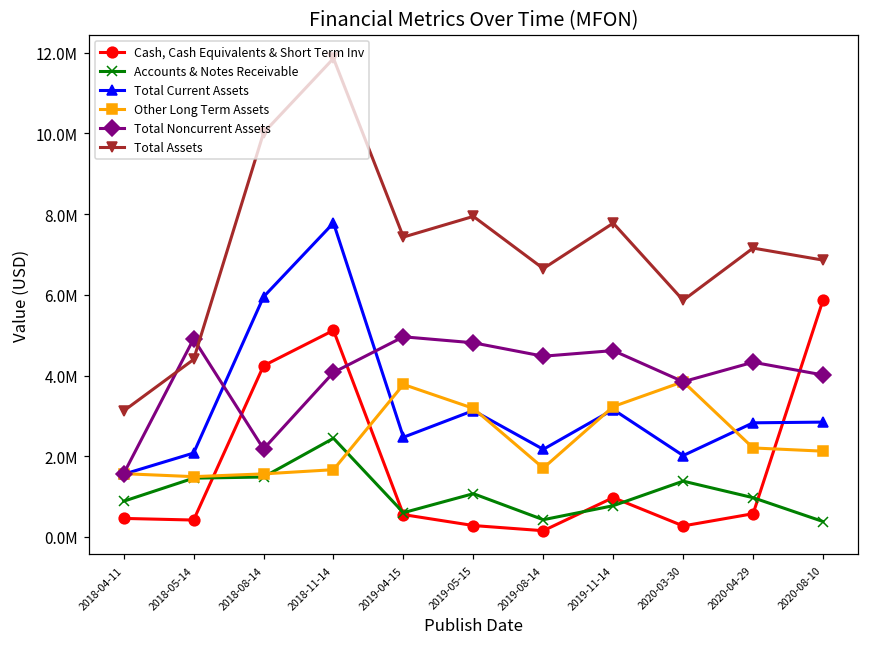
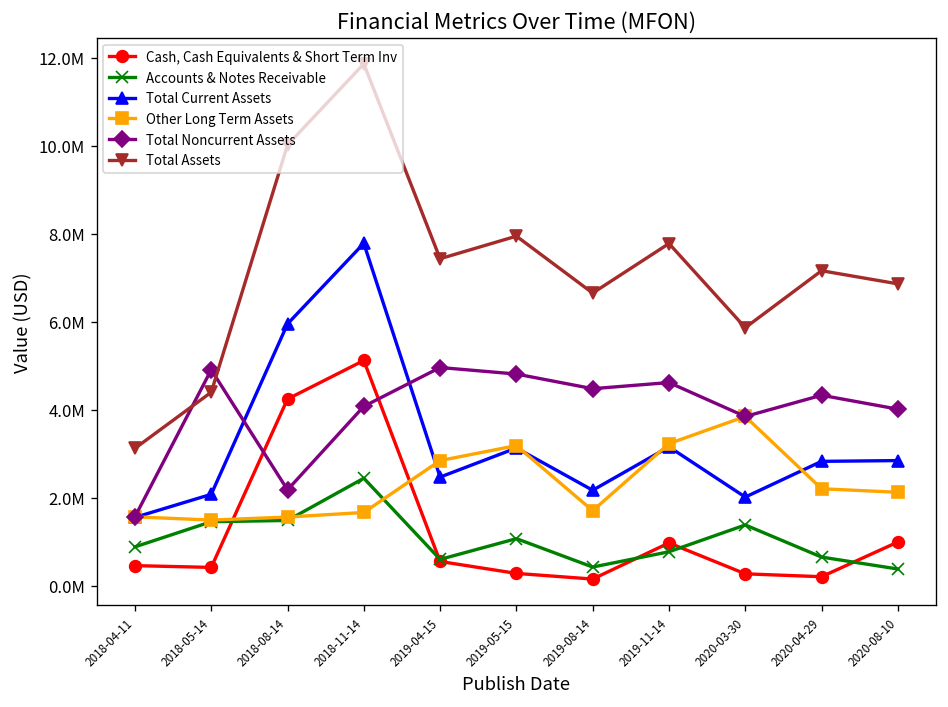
  {
    "Cash, Cash Equivalents & Short Term Inv": {
      "2018-04-11": 500000,
      "2018-05-14": 400000,
      "2018-08-14": 4200000,
      "2018-11-14": 5100000,
      "2019-05-15": 300000,
      "2019-08-14": 200000,
      "2019-11-14": 1000000,
      "2020-03-30": 300000,
-     "2020-04-29": 600000,
-     "2020-08-10": 5900000
+     "2020-04-29": 200000,
+     "2020-08-10": 1000000
    },
    "Accounts & Notes Receivable": {
      "2018-04-11": 900000,
      "2018-08-14": 1500000,
      "2018-11-14": 2400000,
      "2019-05-15": 1100000,
      "2019-08-14": 400000,
      "2019-11-14": 800000,
      "2020-03-30": 1400000,
-     "2020-04-29": 1000000,
+     "2020-04-29": 700000,
      "2020-08-10": 400000
    },
    "Total Current Assets": {
      "2018-05-14": 2100000,
      "2018-08-14": 6000000,
      "2018-11-14": 7800000,
      "2019-04-15": 2500000,
      "2019-08-14": 2200000,
      "2019-11-14": 3200000,
      "2020-03-30": 2000000,
      "2020-04-29": 2800000,
      "2020-08-10": 2800000
    },
    "Other Long Term Assets": {
      "2018-08-14": 1600000,
      "2018-11-14": 1700000,
-     "2019-04-15": 3800000,
+     "2019-04-15": 2800000,
      "2019-08-14": 1700000,
      "2019-11-14": 3200000,
      "2020-04-29": 2200000,
      "2020-08-10": 2100000
    },
    "Total Noncurrent Assets": {
      "2018-05-14": 4900000,
      "2018-08-14": 2200000,
      "2018-11-14": 4100000,
      "2019-04-15": 5000000,
      "2019-05-15": 4800000,
      "2019-08-14": 4500000,
      "2019-11-14": 4600000,
      "2020-04-29": 4300000,
      "2020-08-10": 4000000
    },
    "Total Assets": {
      "2018-04-11": 3100000,
      "2018-05-14": 4400000,
      "2019-04-15": 7400000,
      "2019-05-15": 7900000,
      "2019-08-14": 6700000,
      "2019-11-14": 7800000,
      "2020-03-30": 5900000,
      "2020-04-29": 7200000,
      "2020-08-10": 6900000
    }
  }
